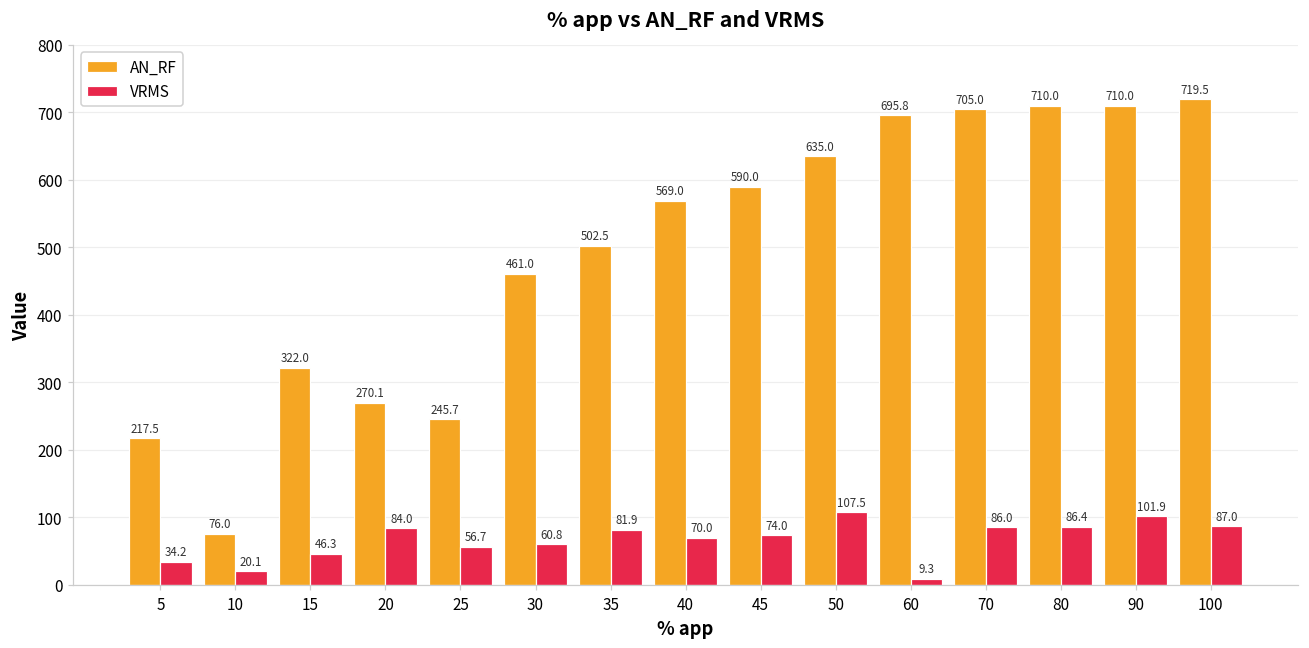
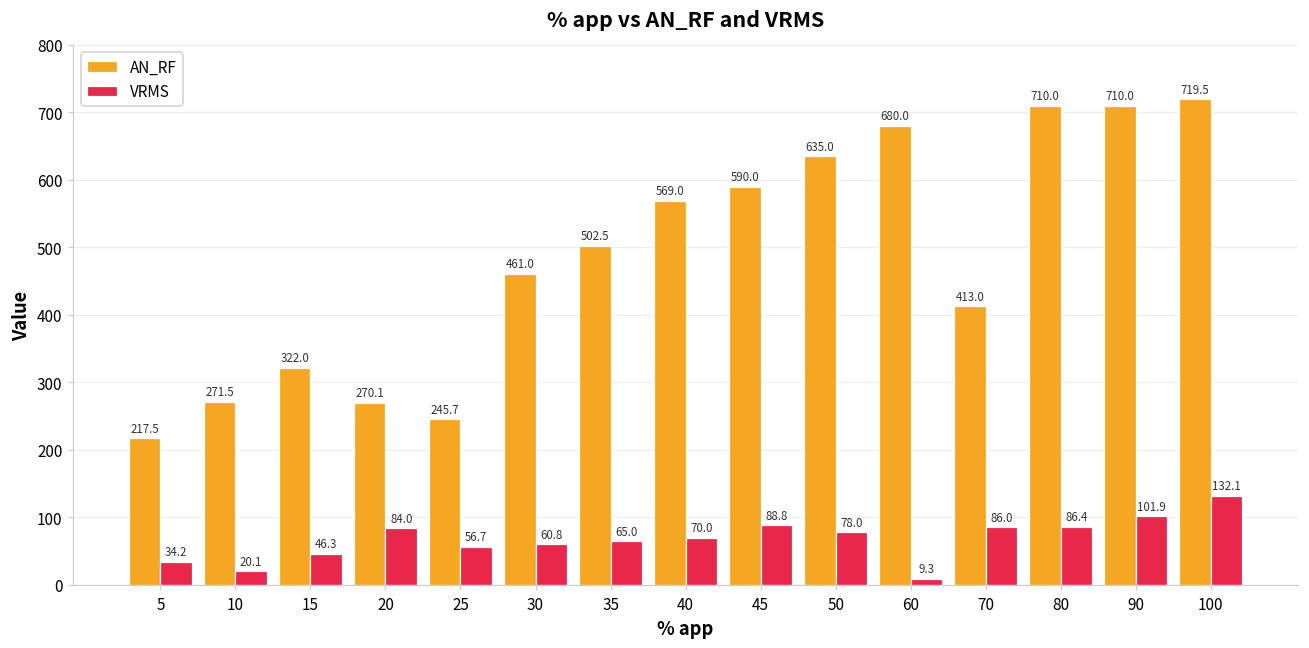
  {
    "AN_RF": {
      "5": 217.5,
-     "10": 76.0,
+     "10": 271.5,
      "15": 322.0,
      "20": 270.1,
      "25": 245.7,
      "30": 461.0,
      "35": 502.5,
      "40": 569.0,
      "45": 590.0,
      "50": 635.0,
-     "60": 695.8,
-     "70": 705.0,
+     "60": 680.0,
+     "70": 413.0,
      "80": 710.0,
      "90": 710.0,
      "100": 719.5
    },
    "VRMS": {
      "5": 34.2,
      "10": 20.1,
      "15": 46.3,
      "20": 84.0,
      "25": 56.7,
      "30": 60.8,
-     "35": 81.9,
+     "35": 65.0,
      "40": 70.0,
-     "45": 74.0,
-     "50": 107.5,
+     "45": 88.8,
+     "50": 78.0,
      "60": 9.3,
      "70": 86.0,
      "80": 86.4,
      "90": 101.9,
-     "100": 87.0
+     "100": 132.1
    }
  }
